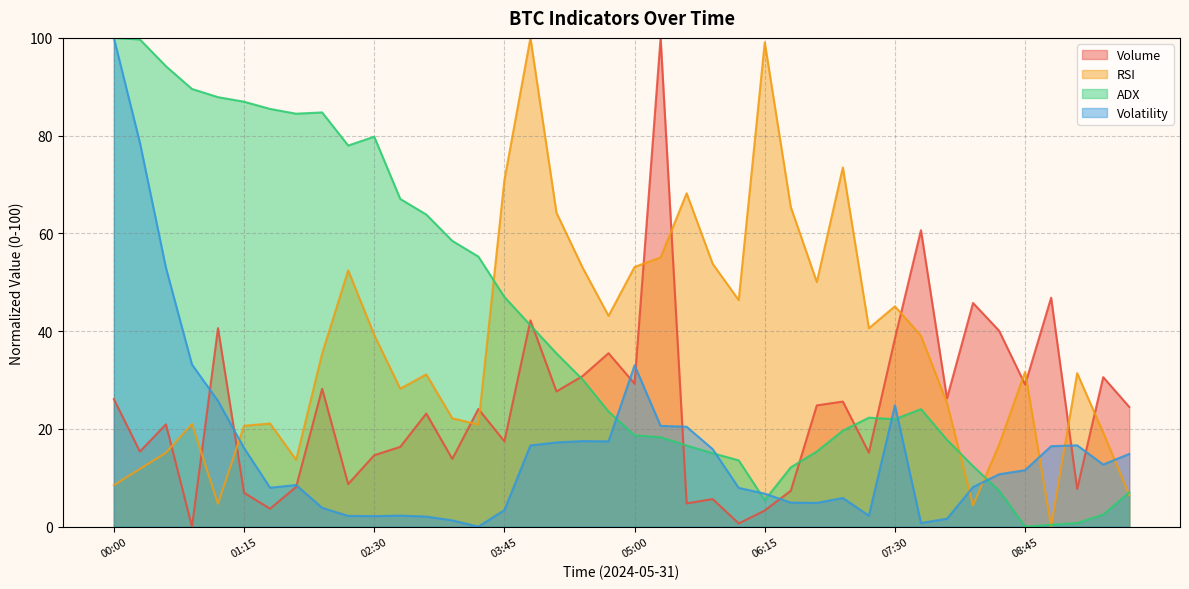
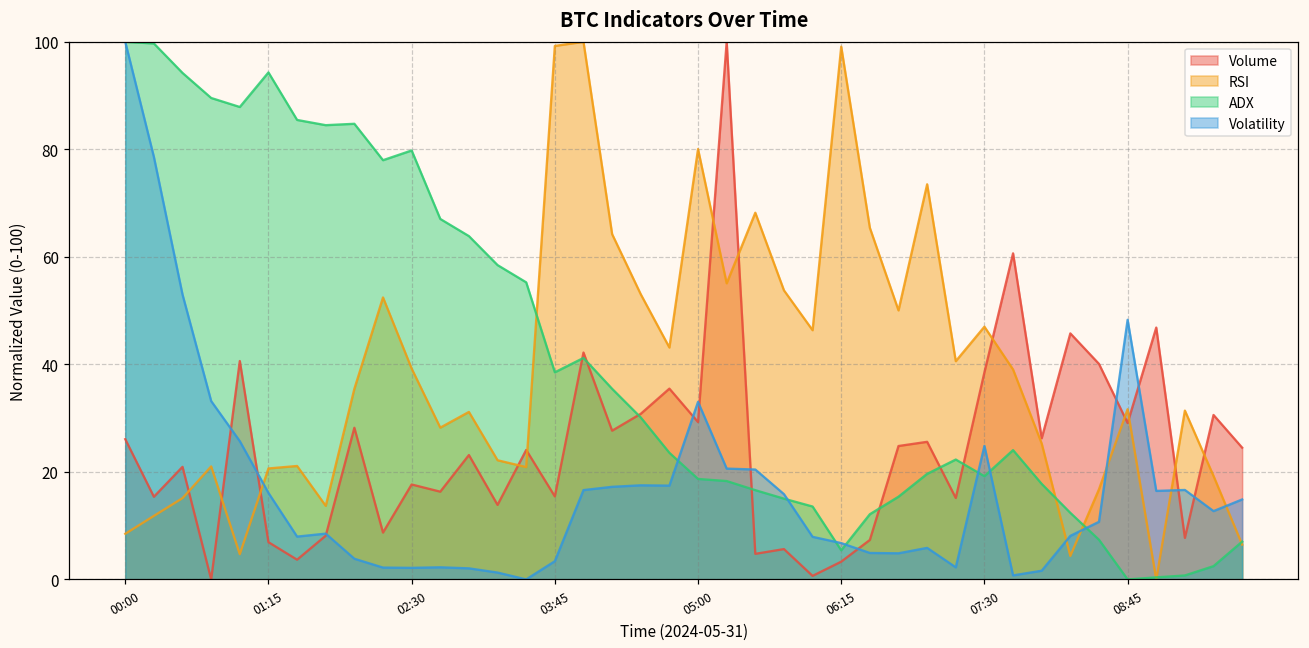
  {
    "Volume": {
      "00:00": 26,
      "01:15": 7,
-     "02:30": 15,
-     "03:45": 17,
+     "02:30": 18,
+     "03:45": 15,
      "05:00": 29,
      "06:15": 3,
      "07:30": 39,
      "08:45": 29
    },
    "RSI": {
      "00:00": 8,
      "01:15": 21,
      "02:30": 39,
-     "03:45": 71,
-     "05:00": 53,
+     "03:45": 99,
+     "05:00": 80,
      "06:15": 99,
-     "07:30": 45,
+     "07:30": 47,
      "08:45": 32
    },
    "ADX": {
-     "01:15": 87,
+     "01:15": 94,
      "02:30": 80,
-     "03:45": 47,
+     "03:45": 39,
      "05:00": 19,
      "06:15": 5,
-     "07:30": 22,
+     "07:30": 19,
      "08:45": 0
    },
    "Volatility": {
      "01:15": 16,
      "02:30": 2,
      "03:45": 3,
      "05:00": 33,
      "06:15": 7,
      "07:30": 25,
-     "08:45": 12
+     "08:45": 48
    }
  }
